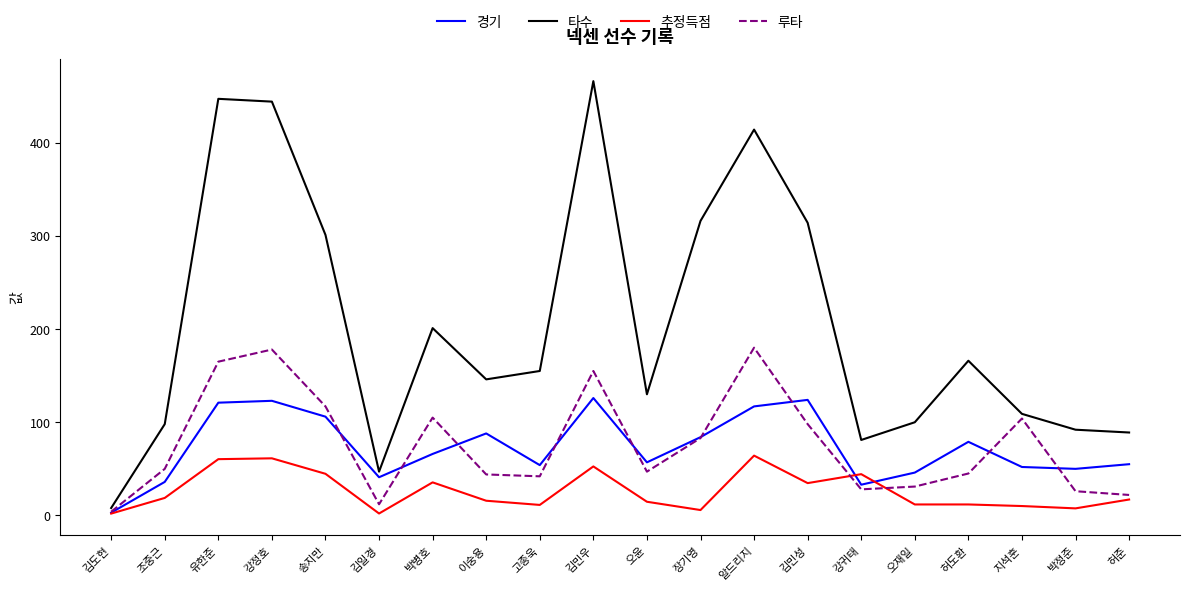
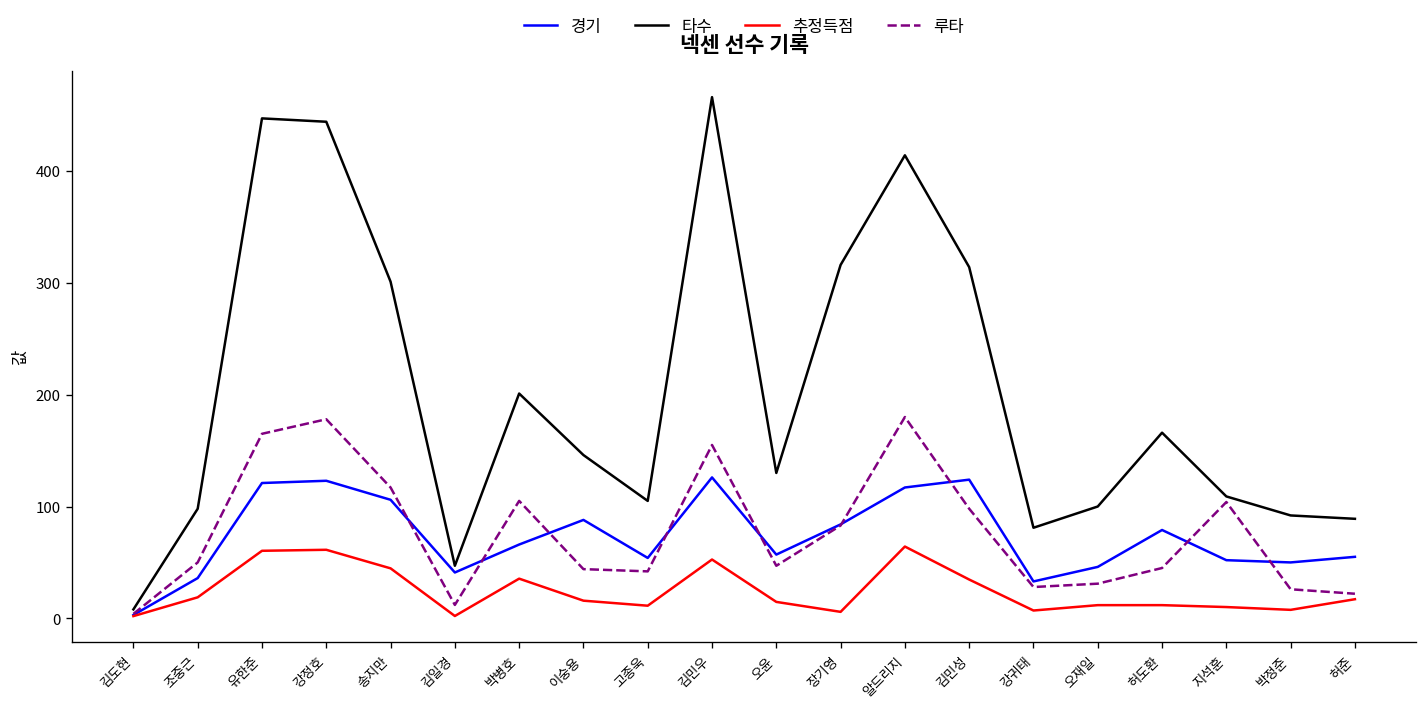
  {
    "경기": {
      "조중근": 40,
      "유한준": 120,
      "강정호": 120,
      "송지만": 110,
      "김일경": 40,
      "박병호": 70,
      "이숭용": 90,
      "고종욱": 50,
      "김민우": 130,
      "오윤": 60,
      "알드리지": 120,
      "김민성": 120,
      "강귀태": 30,
      "오재일": 50,
      "허도환": 80,
      "지석훈": 50,
      "박정준": 50,
      "허준": 60
    },
    "타수": {
      "김도현": 10,
      "조중근": 100,
      "유한준": 450,
      "강정호": 440,
      "송지만": 300,
      "김일경": 50,
      "박병호": 200,
      "이숭용": 150,
-     "고종욱": 160,
+     "고종욱": 110,
      "김민우": 470,
      "오윤": 130,
      "장기영": 320,
      "알드리지": 410,
      "김민성": 310,
      "강귀태": 80,
      "오재일": 100,
      "허도환": 170,
      "지석훈": 110,
      "박정준": 90,
      "허준": 90
    },
    "추정득점": {
      "조중근": 20,
      "유한준": 60,
      "강정호": 60,
      "송지만": 40,
      "김일경": 0,
      "박병호": 40,
      "이숭용": 20,
      "고종욱": 10,
      "김민우": 50,
      "오윤": 10,
      "장기영": 10,
      "알드리지": 60,
      "김민성": 30,
-     "강귀태": 40,
+     "강귀태": 10,
      "오재일": 10,
      "허도환": 10,
      "지석훈": 10,
      "박정준": 10,
      "허준": 20
    },
    "루타": {
      "조중근": 50,
      "유한준": 170,
      "강정호": 180,
      "송지만": 120,
      "김일경": 10,
      "박병호": 110,
      "이숭용": 40,
      "고종욱": 40,
      "김민우": 160,
      "오윤": 50,
      "알드리지": 180,
      "김민성": 100,
      "강귀태": 30,
      "오재일": 30,
      "허도환": 50,
      "지석훈": 100,
      "박정준": 30,
      "허준": 20
    }
  }
